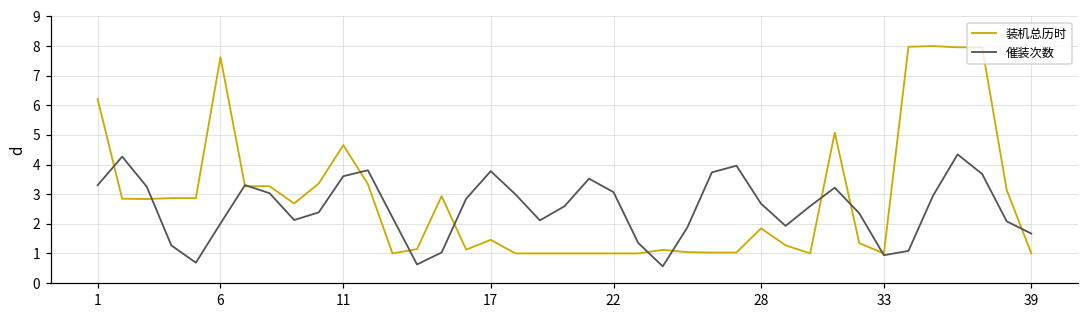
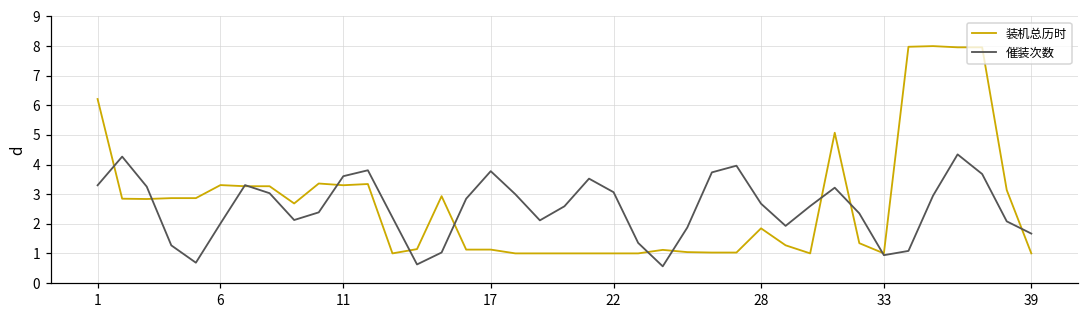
  {
    "装机总历时": {
      "1": 6.2,
-     "6": 7.6,
-     "11": 4.7,
-     "17": 1.5,
+     "6": 3.3,
+     "11": 3.3,
+     "17": 1.1,
      "22": 1.0,
      "28": 1.8,
      "39": 1.0
    },
    "催装次数": {
      "1": 3.3,
      "6": 2.0,
      "11": 3.6,
      "17": 3.8,
      "22": 3.1,
      "28": 2.7,
      "39": 1.7
    }
  }
